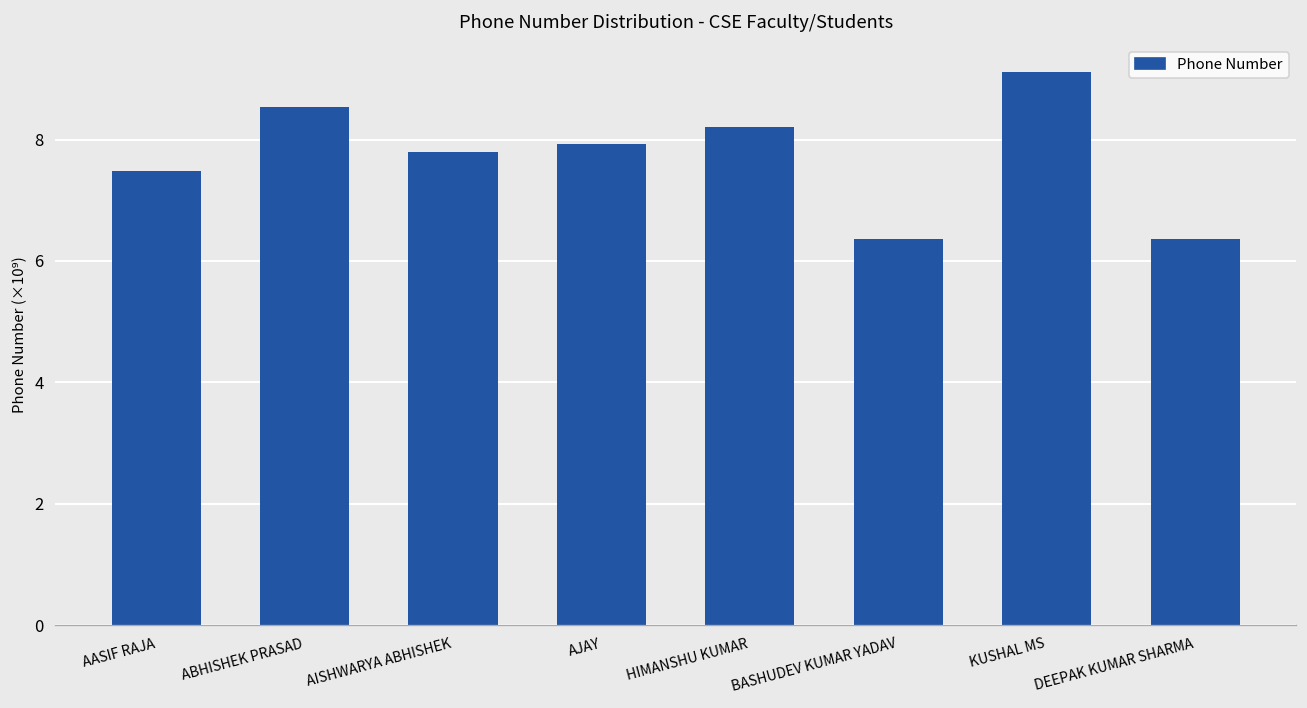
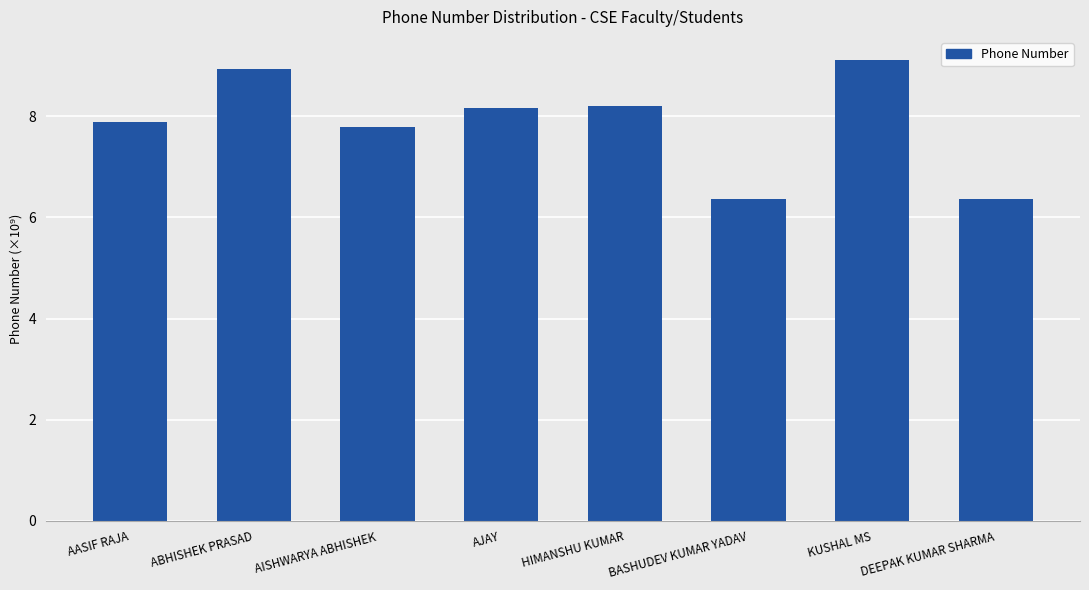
  {
-   "AASIF RAJA": 7.5,
-   "ABHISHEK PRASAD": 8.5,
+   "AASIF RAJA": 7.9,
+   "ABHISHEK PRASAD": 8.9,
    "AISHWARYA ABHISHEK": 7.8,
-   "AJAY": 7.9,
+   "AJAY": 8.2,
    "HIMANSHU KUMAR": 8.2,
    "BASHUDEV KUMAR YADAV": 6.4,
    "KUSHAL MS": 9.1,
    "DEEPAK KUMAR SHARMA": 6.4
  }
